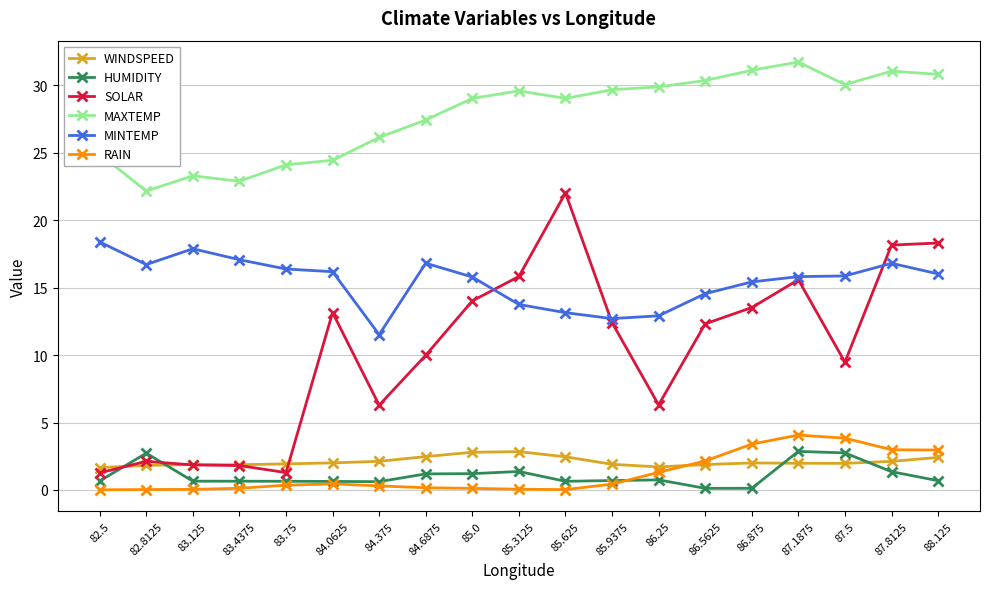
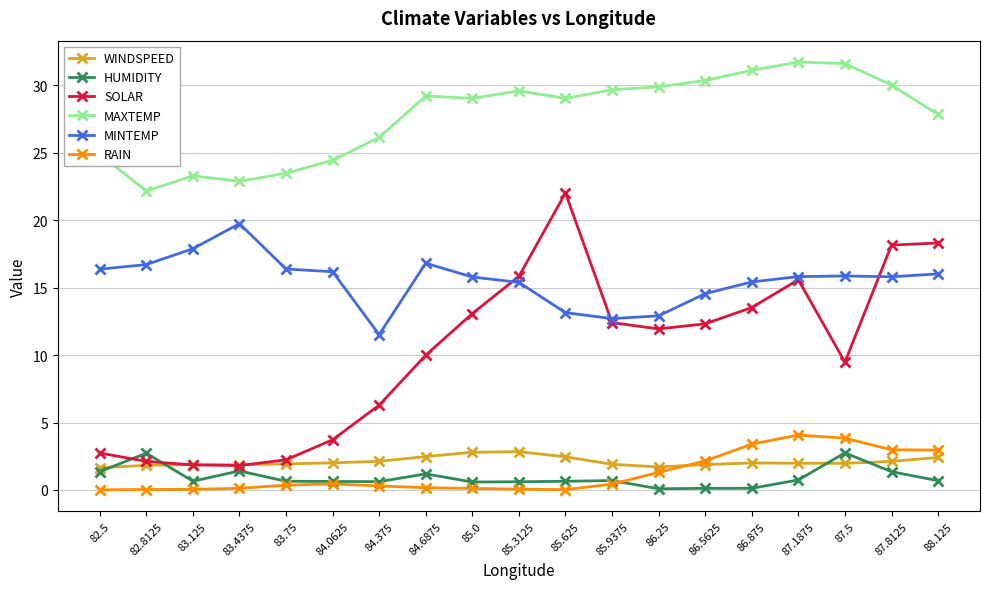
  {
    "HUMIDITY": {
-     "82.5": 0.7,
+     "82.5": 1.4,
      "82.8125": 2.7,
      "83.125": 0.6,
-     "83.4375": 0.6,
+     "83.4375": 1.4,
      "83.75": 0.6,
      "84.375": 0.6,
      "84.6875": 1.2,
-     "85.0": 1.2,
-     "85.3125": 1.4,
+     "85.0": 0.6,
+     "85.3125": 0.6,
      "85.625": 0.6,
      "85.9375": 0.7,
-     "86.25": 0.7,
+     "86.25": 0.1,
      "86.5625": 0.1,
      "86.875": 0.1,
-     "87.1875": 2.9,
+     "87.1875": 0.7,
      "87.5": 2.7,
      "87.8125": 1.4,
      "88.125": 0.7
    },
    "SOLAR": {
-     "82.5": 1.3,
+     "82.5": 2.7,
      "82.8125": 2.1,
-     "83.75": 1.3,
-     "84.0625": 13.2,
+     "83.75": 2.2,
+     "84.0625": 3.7,
      "84.375": 6.3,
      "84.6875": 10.0,
-     "85.0": 14.0,
+     "85.0": 13.1,
      "85.3125": 15.8,
      "85.625": 22.0,
      "85.9375": 12.4,
-     "86.25": 6.3,
+     "86.25": 11.9,
      "86.5625": 12.3,
      "86.875": 13.5,
      "87.1875": 15.6,
      "87.5": 9.5,
      "87.8125": 18.2,
      "88.125": 18.3
    },
    "MAXTEMP": {
      "82.8125": 22.2,
      "83.125": 23.3,
      "83.4375": 22.9,
-     "83.75": 24.1,
+     "83.75": 23.5,
      "84.0625": 24.5,
      "84.375": 26.1,
-     "84.6875": 27.4,
+     "84.6875": 29.2,
      "85.0": 29.0,
      "85.3125": 29.6,
      "85.625": 29.0,
      "85.9375": 29.7,
      "86.25": 29.9,
      "86.5625": 30.4,
      "86.875": 31.1,
      "87.1875": 31.7,
-     "87.5": 30.1,
-     "87.8125": 31.1,
-     "88.125": 30.8
+     "87.5": 31.6,
+     "87.8125": 30.0,
+     "88.125": 27.9
    },
    "MINTEMP": {
-     "82.5": 18.4,
+     "82.5": 16.4,
      "82.8125": 16.7,
      "83.125": 17.9,
-     "83.4375": 17.1,
+     "83.4375": 19.8,
      "83.75": 16.4,
      "84.0625": 16.2,
      "84.375": 11.5,
      "84.6875": 16.8,
      "85.0": 15.8,
-     "85.3125": 13.8,
+     "85.3125": 15.4,
      "85.625": 13.1,
      "85.9375": 12.7,
      "86.25": 12.9,
      "86.5625": 14.6,
      "86.875": 15.4,
      "87.1875": 15.8,
      "87.5": 15.9,
-     "87.8125": 16.8,
+     "87.8125": 15.8,
      "88.125": 16.0
    }
  }
